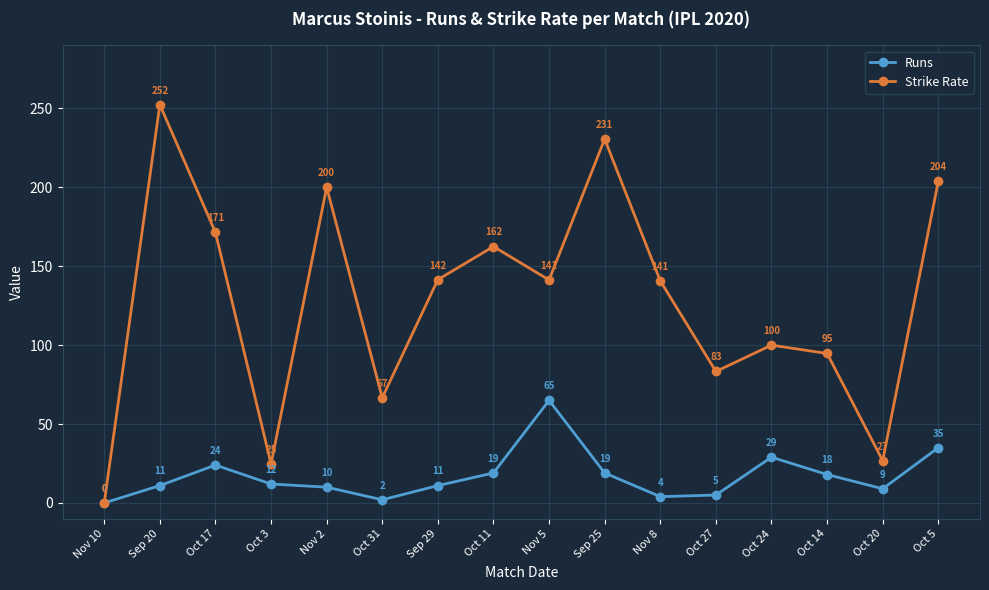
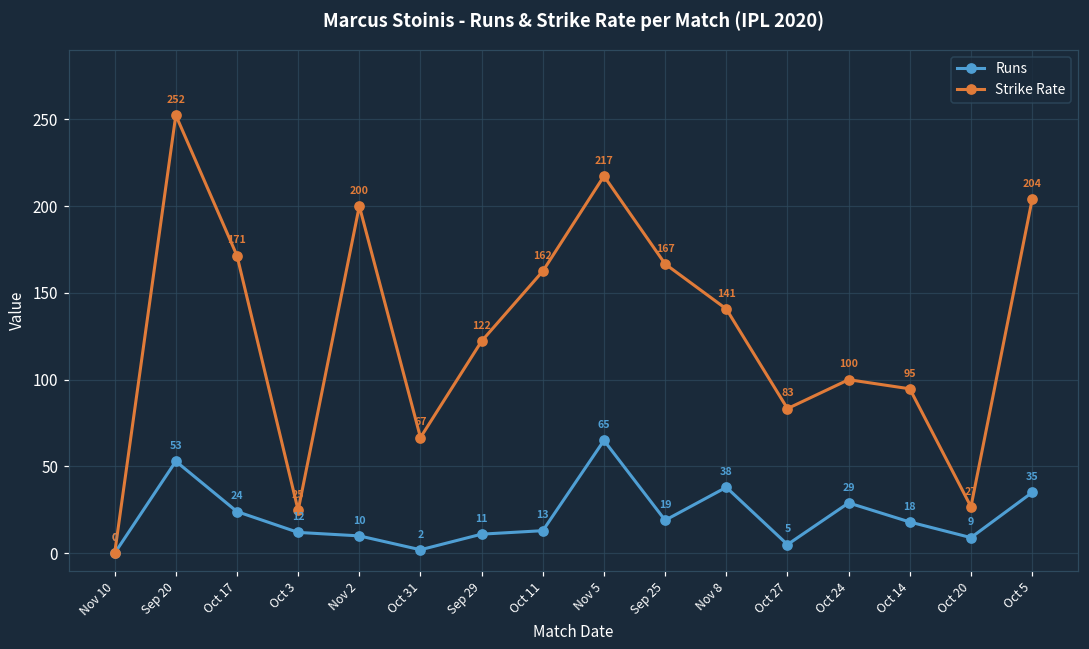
  {
    "Runs": {
-     "Sep 20": 11,
+     "Sep 20": 53,
      "Oct 17": 24,
      "Nov 2": 10,
      "Oct 31": 2,
      "Sep 29": 11,
-     "Oct 11": 19,
+     "Oct 11": 13,
      "Nov 5": 65,
      "Sep 25": 19,
-     "Nov 8": 4,
+     "Nov 8": 38,
      "Oct 27": 5,
      "Oct 24": 29,
      "Oct 14": 18,
      "Oct 20": 9,
      "Oct 5": 35
    },
    "Strike Rate": {
      "Sep 20": 252,
      "Oct 17": 171,
      "Oct 3": 25,
      "Nov 2": 200,
      "Oct 31": 67,
-     "Sep 29": 142,
+     "Sep 29": 122,
      "Oct 11": 162,
-     "Nov 5": 141,
-     "Sep 25": 231,
+     "Nov 5": 217,
+     "Sep 25": 167,
      "Nov 8": 141,
      "Oct 27": 83,
      "Oct 24": 100,
      "Oct 14": 95,
      "Oct 20": 27,
      "Oct 5": 204
    }
  }
